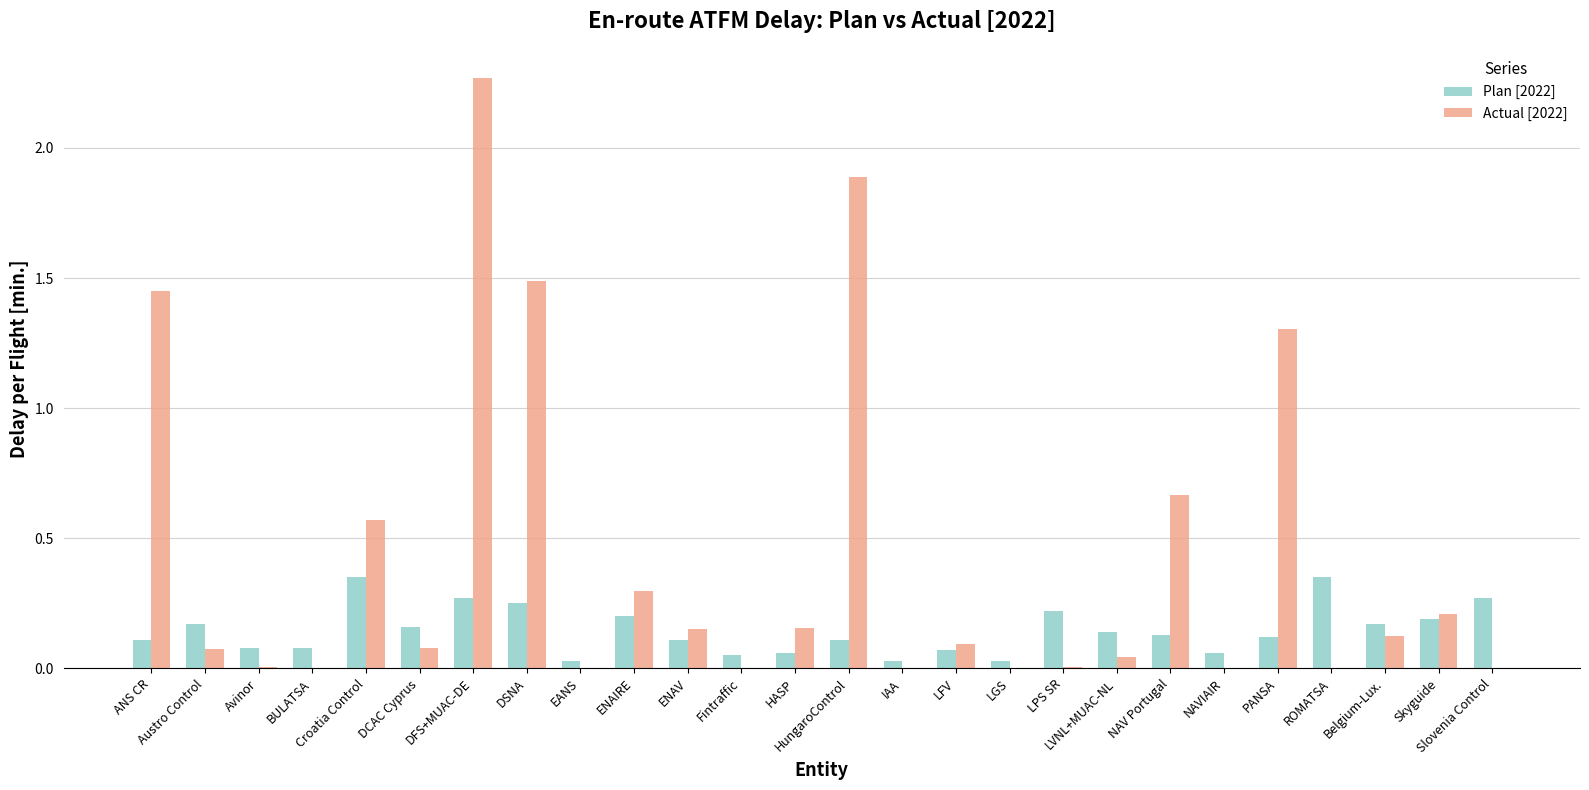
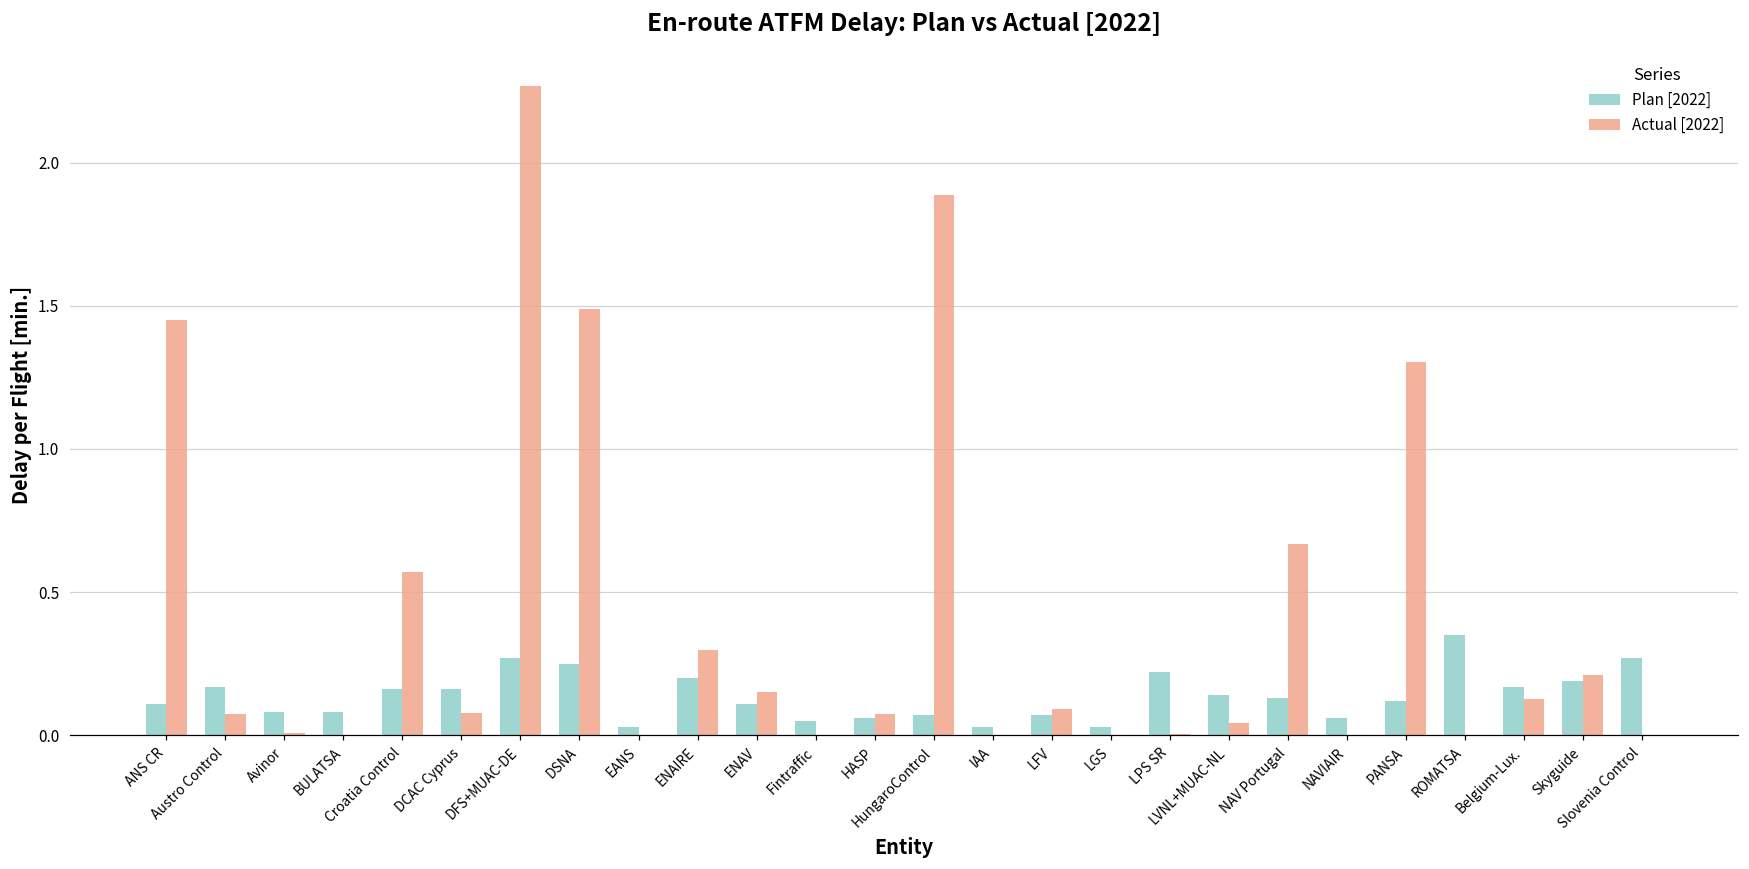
  {
    "Plan [2022]": {
      "ANS CR": 0.11,
      "Austro Control": 0.17,
      "Avinor": 0.08,
      "BULATSA": 0.08,
-     "Croatia Control": 0.35,
+     "Croatia Control": 0.16,
      "DCAC Cyprus": 0.16,
      "DFS+MUAC-DE": 0.27,
      "DSNA": 0.25,
      "EANS": 0.03,
      "ENAIRE": 0.20,
      "ENAV": 0.11,
      "Fintraffic": 0.05,
      "HASP": 0.06,
-     "HungaroControl": 0.11,
+     "HungaroControl": 0.07,
      "IAA": 0.03,
      "LFV": 0.07,
      "LGS": 0.03,
      "LPS SR": 0.22,
      "LVNL+MUAC-NL": 0.14,
      "NAV Portugal": 0.13,
      "NAVIAIR": 0.06,
      "PANSA": 0.12,
      "ROMATSA": 0.35,
      "Belgium-Lux.": 0.17,
      "Skyguide": 0.19,
      "Slovenia Control": 0.27
    },
    "Actual [2022]": {
      "ANS CR": 1.45,
      "Austro Control": 0.07,
      "Croatia Control": 0.57,
      "DCAC Cyprus": 0.08,
      "DFS+MUAC-DE": 2.27,
      "DSNA": 1.49,
      "ENAIRE": 0.30,
      "ENAV": 0.15,
      "Fintraffic": 0.00,
-     "HASP": 0.15,
+     "HASP": 0.08,
      "HungaroControl": 1.89,
      "LFV": 0.09,
      "LGS": 0.00,
      "LVNL+MUAC-NL": 0.04,
      "NAV Portugal": 0.67,
      "PANSA": 1.30,
      "ROMATSA": 0.00,
      "Belgium-Lux.": 0.13,
      "Skyguide": 0.21
    }
  }
